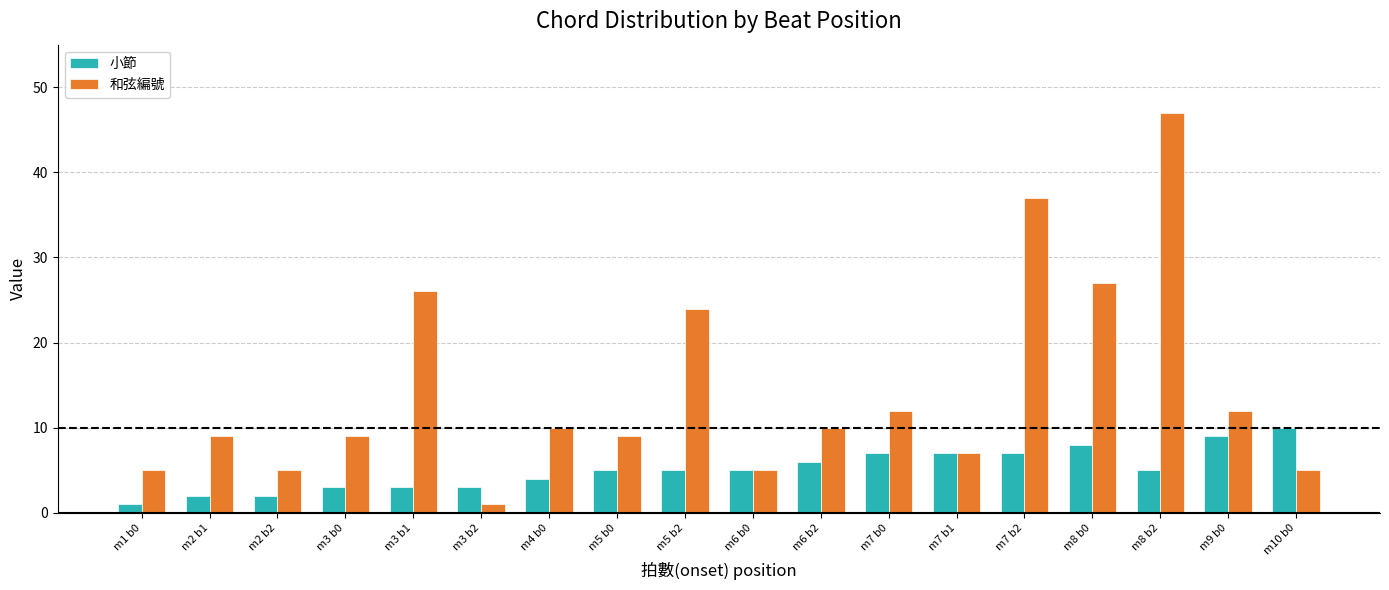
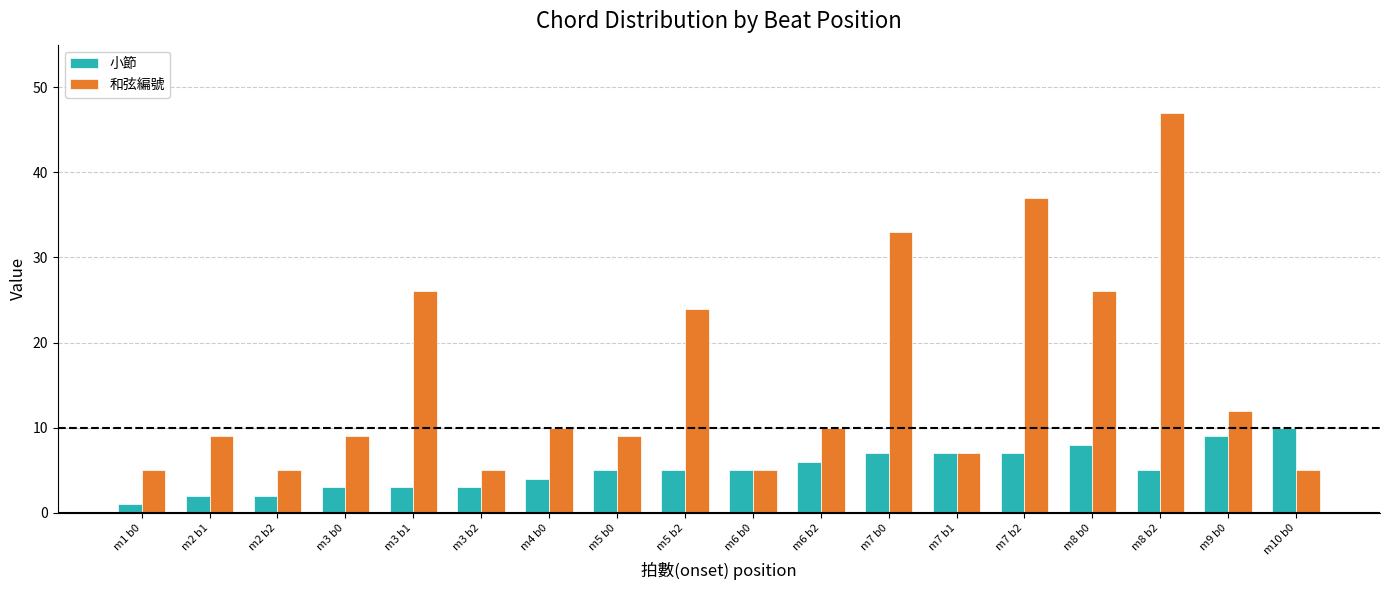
  {
    "小節": {
      "m1 b0": 1,
      "m2 b1": 2,
      "m2 b2": 2,
      "m3 b0": 3,
      "m3 b1": 3,
      "m3 b2": 3,
      "m4 b0": 4,
      "m5 b0": 5,
      "m5 b2": 5,
      "m6 b0": 5,
      "m6 b2": 6,
      "m7 b0": 7,
      "m7 b1": 7,
      "m7 b2": 7,
      "m8 b0": 8,
      "m8 b2": 5,
      "m9 b0": 9,
      "m10 b0": 10
    },
    "和弦編號": {
      "m1 b0": 5,
      "m2 b1": 9,
      "m2 b2": 5,
      "m3 b0": 9,
      "m3 b1": 26,
-     "m3 b2": 1,
+     "m3 b2": 5,
      "m4 b0": 10,
      "m5 b0": 9,
      "m5 b2": 24,
      "m6 b0": 5,
      "m6 b2": 10,
-     "m7 b0": 12,
+     "m7 b0": 33,
      "m7 b1": 7,
      "m7 b2": 37,
-     "m8 b0": 27,
+     "m8 b0": 26,
      "m8 b2": 47,
      "m9 b0": 12,
      "m10 b0": 5
    }
  }
